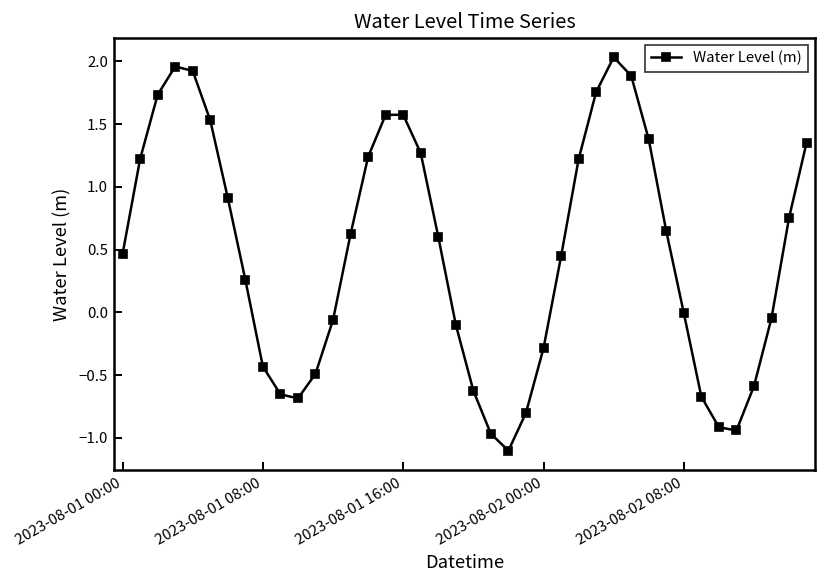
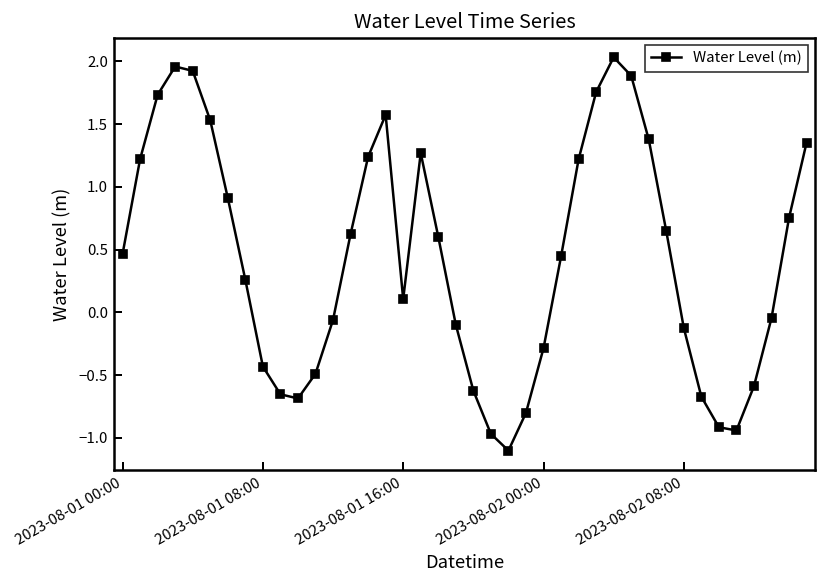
  {
    "2023-08-01 00:00": 0.46,
    "2023-08-01 08:00": -0.43,
-   "2023-08-01 16:00": 1.57,
+   "2023-08-01 16:00": 0.11,
    "2023-08-02 00:00": -0.29,
-   "2023-08-02 08:00": -0.01
+   "2023-08-02 08:00": -0.12
  }
